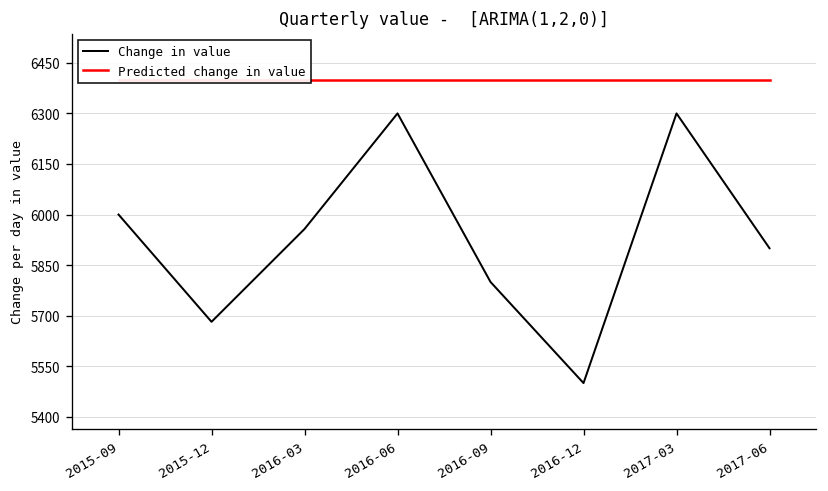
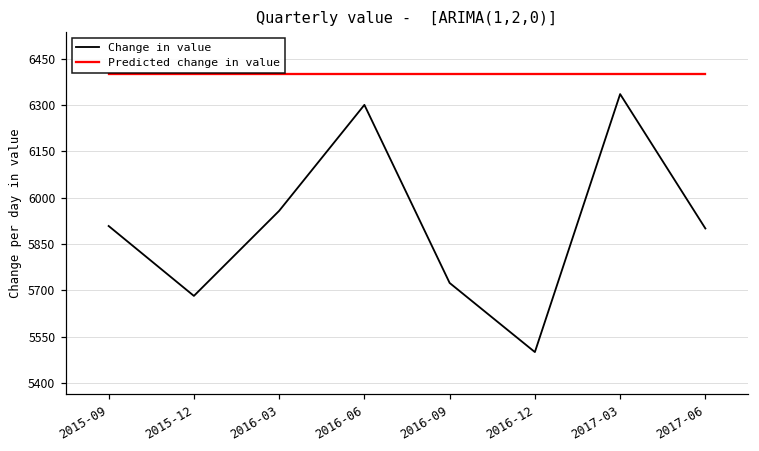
  {
    "Change in value": {
-     "2015-09": 6000,
+     "2015-09": 5910,
      "2015-12": 5680,
      "2016-03": 5960,
      "2016-06": 6300,
-     "2016-09": 5800,
+     "2016-09": 5720,
      "2016-12": 5500,
-     "2017-03": 6300,
+     "2017-03": 6330,
      "2017-06": 5900
    },
    "Predicted change in value": {
      "2016-06": 6400,
      "2016-09": 6400,
      "2016-12": 6400,
      "2017-03": 6400,
      "2017-06": 6400
    }
  }
